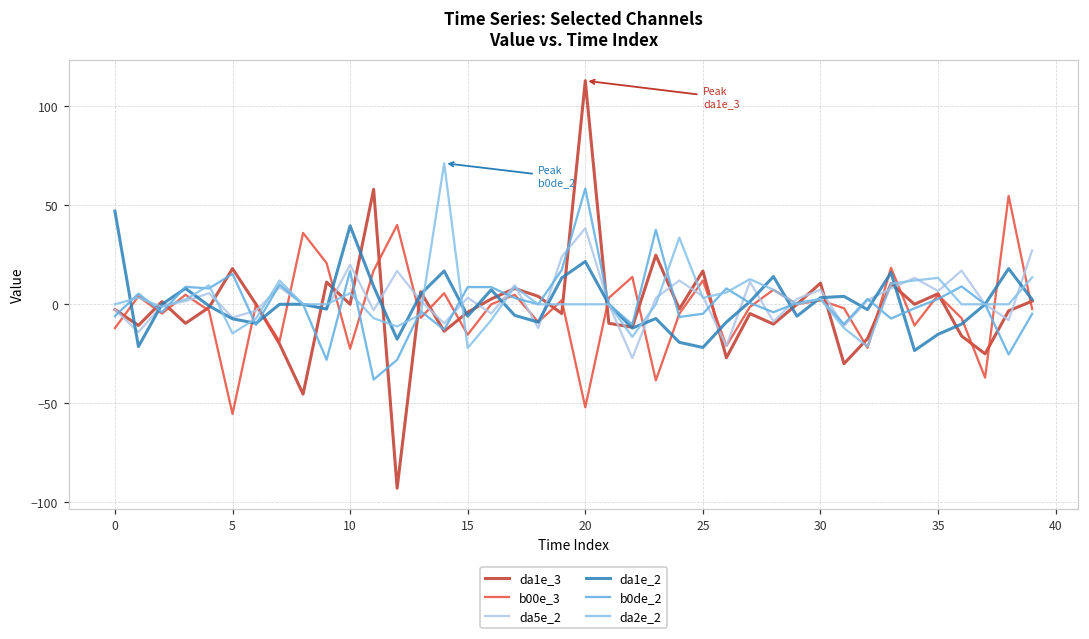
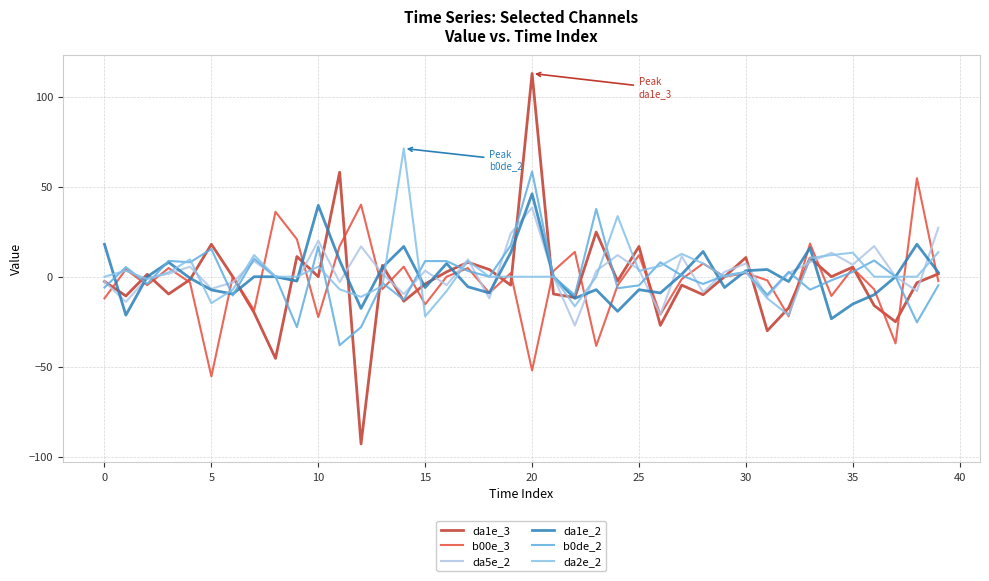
  {
    "da1e_2": {
-     "0": 47,
+     "0": 18,
      "10": 40,
      "15": -6,
-     "20": 22,
-     "25": -22,
+     "20": 46,
+     "25": -7,
      "35": -15
    }
  }
